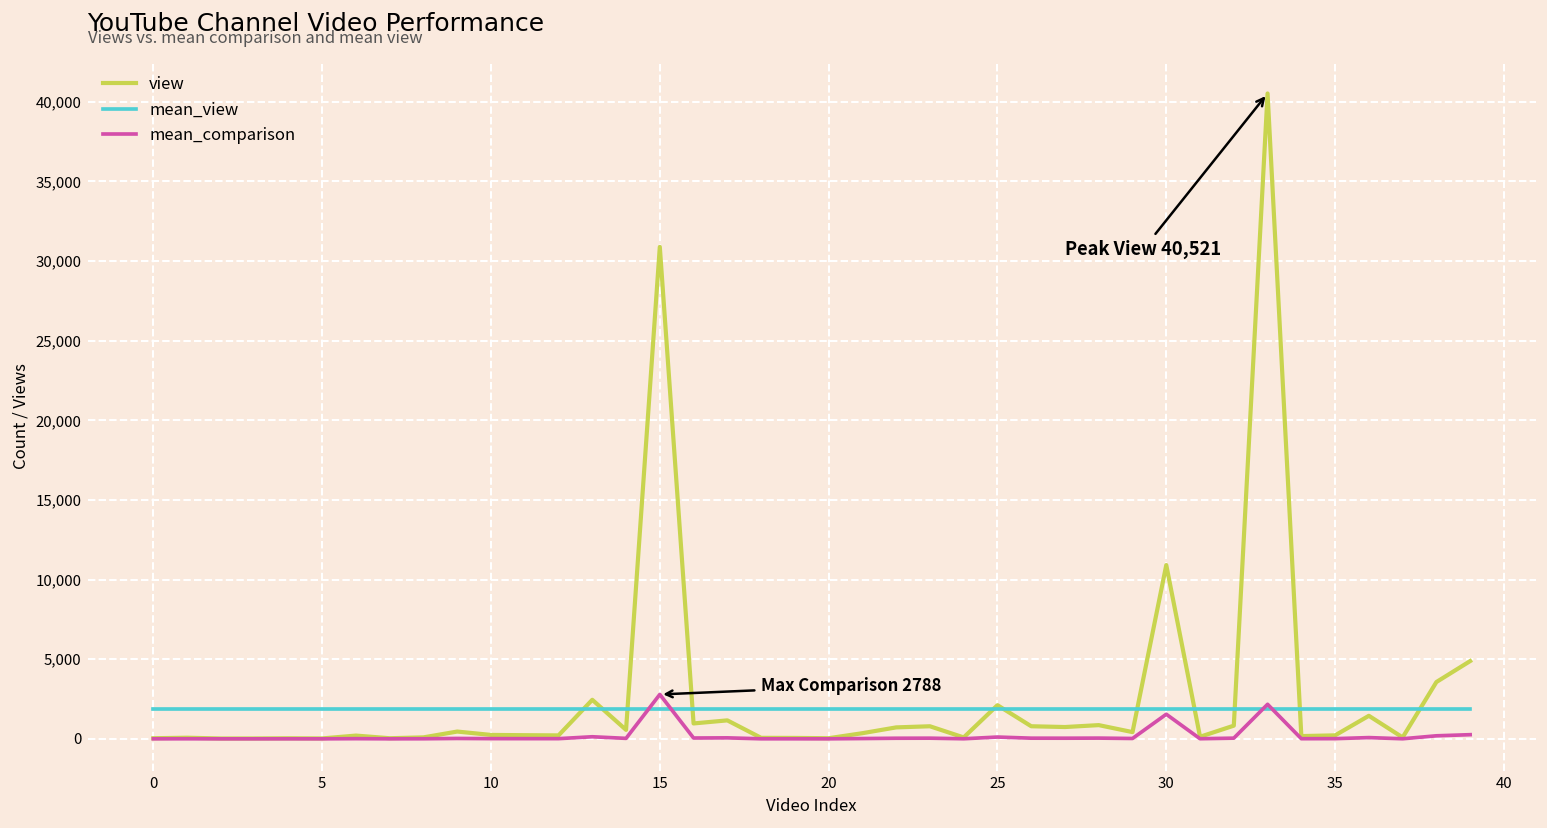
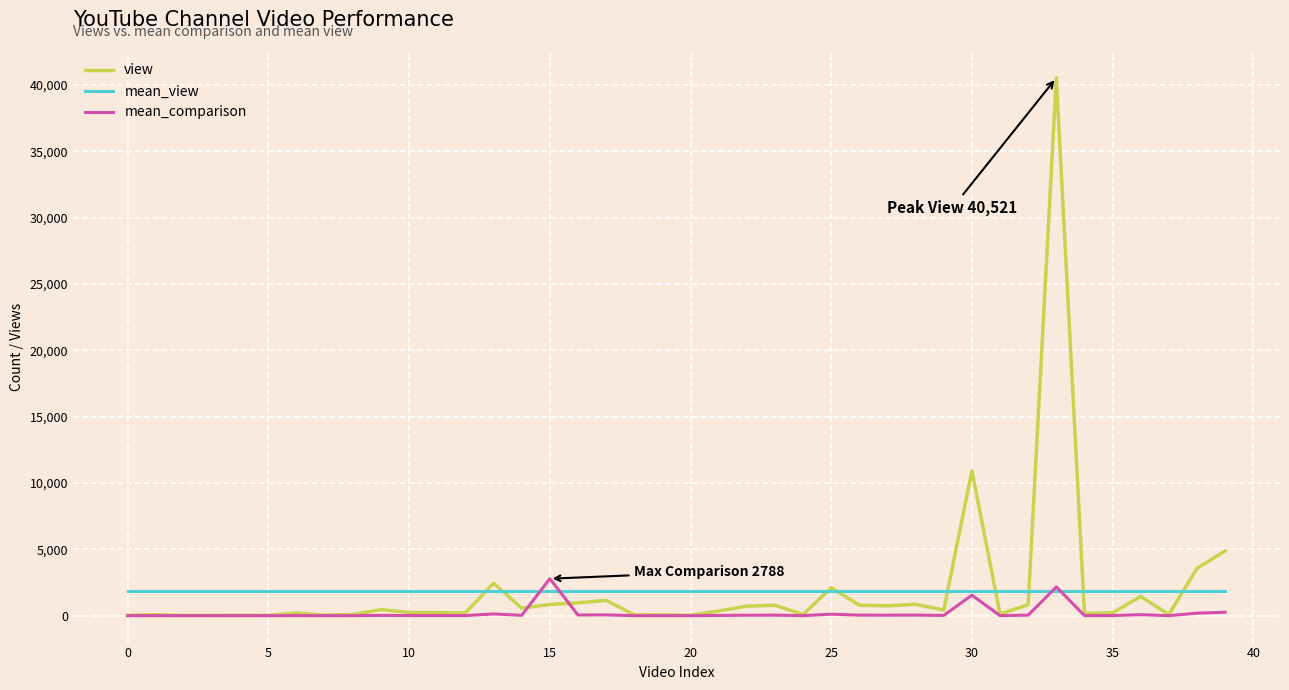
  {
    "view": {
      "10": "200",
-     "15": "30,900",
+     "15": "800",
      "25": "2,100",
      "30": "10,900",
      "35": "200"
    },
    "mean_view": {
      "0": "1,900",
      "5": "1,900",
      "10": "1,900",
      "15": "1,900",
      "20": "1,900",
      "25": "1,900",
      "30": "1,900",
      "35": "1,900"
    },
    "mean_comparison": {
      "15": "2788"
    }
  }
